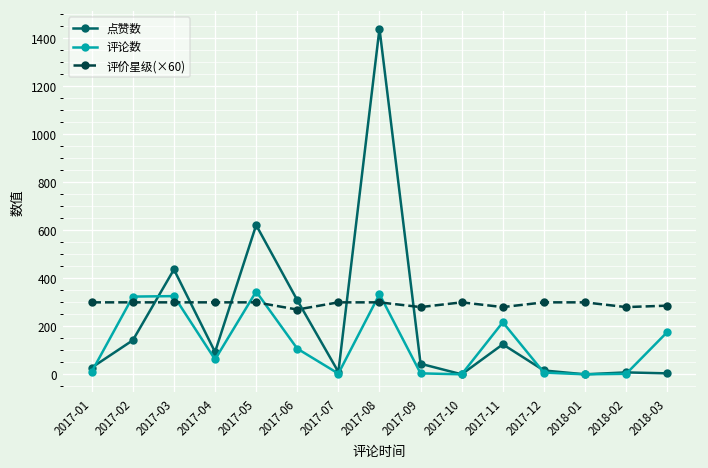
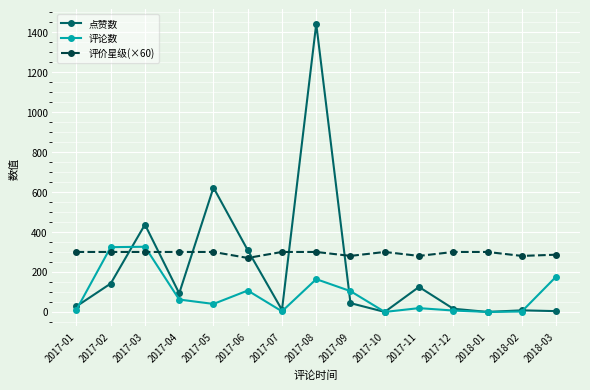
  {
    "评论数": {
      "2017-01": 10,
      "2017-02": 320,
      "2017-03": 330,
      "2017-04": 60,
-     "2017-05": 350,
+     "2017-05": 40,
      "2017-06": 110,
-     "2017-08": 330,
-     "2017-09": 0,
-     "2017-11": 220,
+     "2017-08": 160,
+     "2017-09": 100,
+     "2017-11": 20,
      "2018-03": 180
    }
  }
